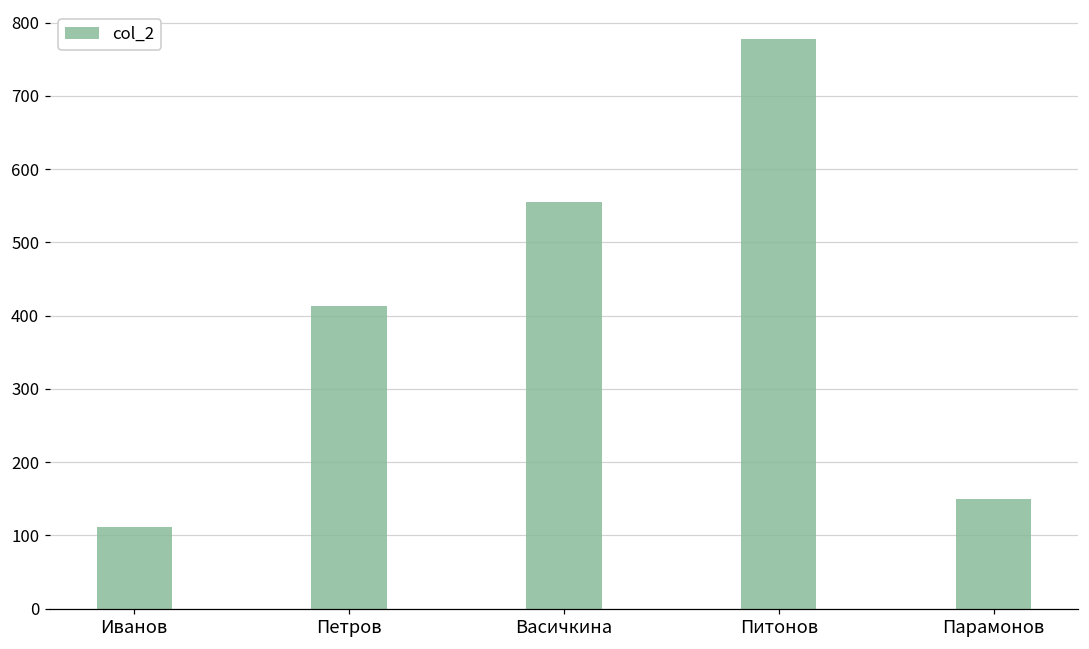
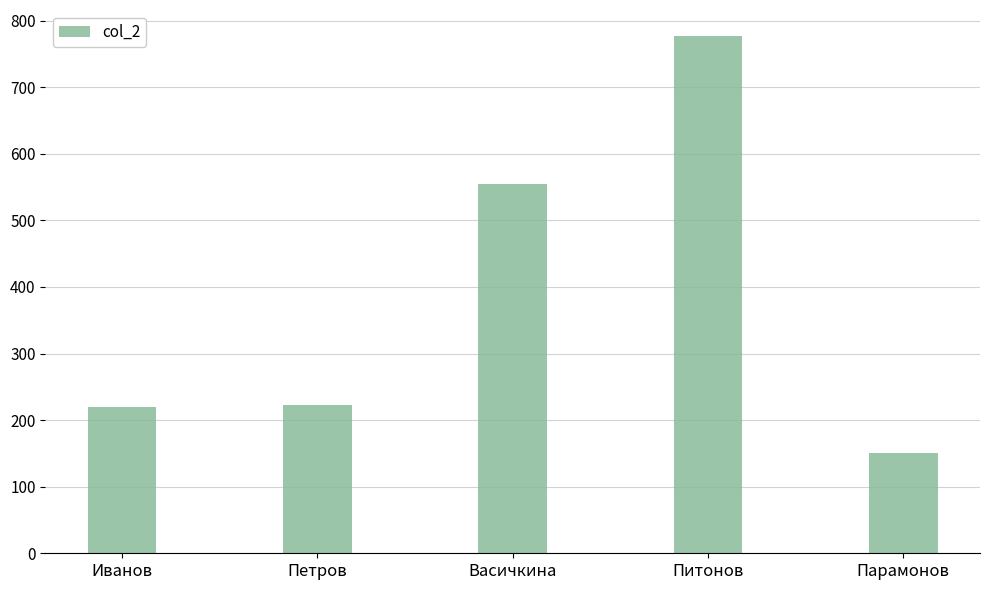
  {
-   "Иванов": 110,
-   "Петров": 410,
+   "Иванов": 220,
+   "Петров": 220,
    "Васичкина": 560,
    "Питонов": 780,
    "Парамонов": 150
  }
